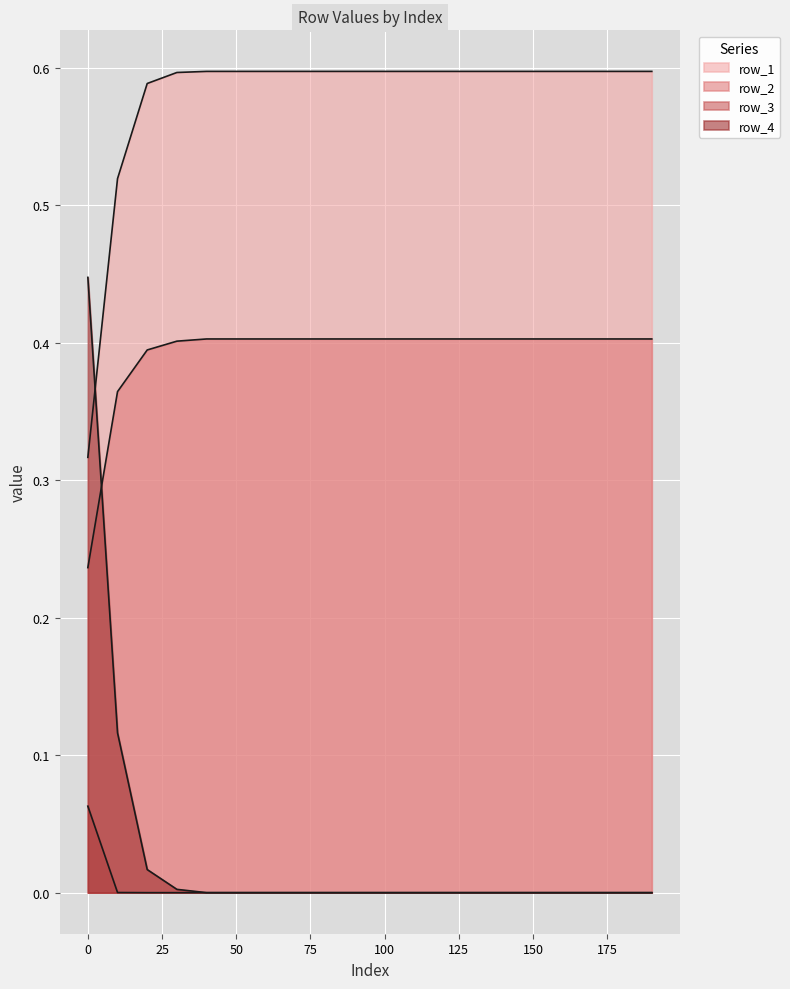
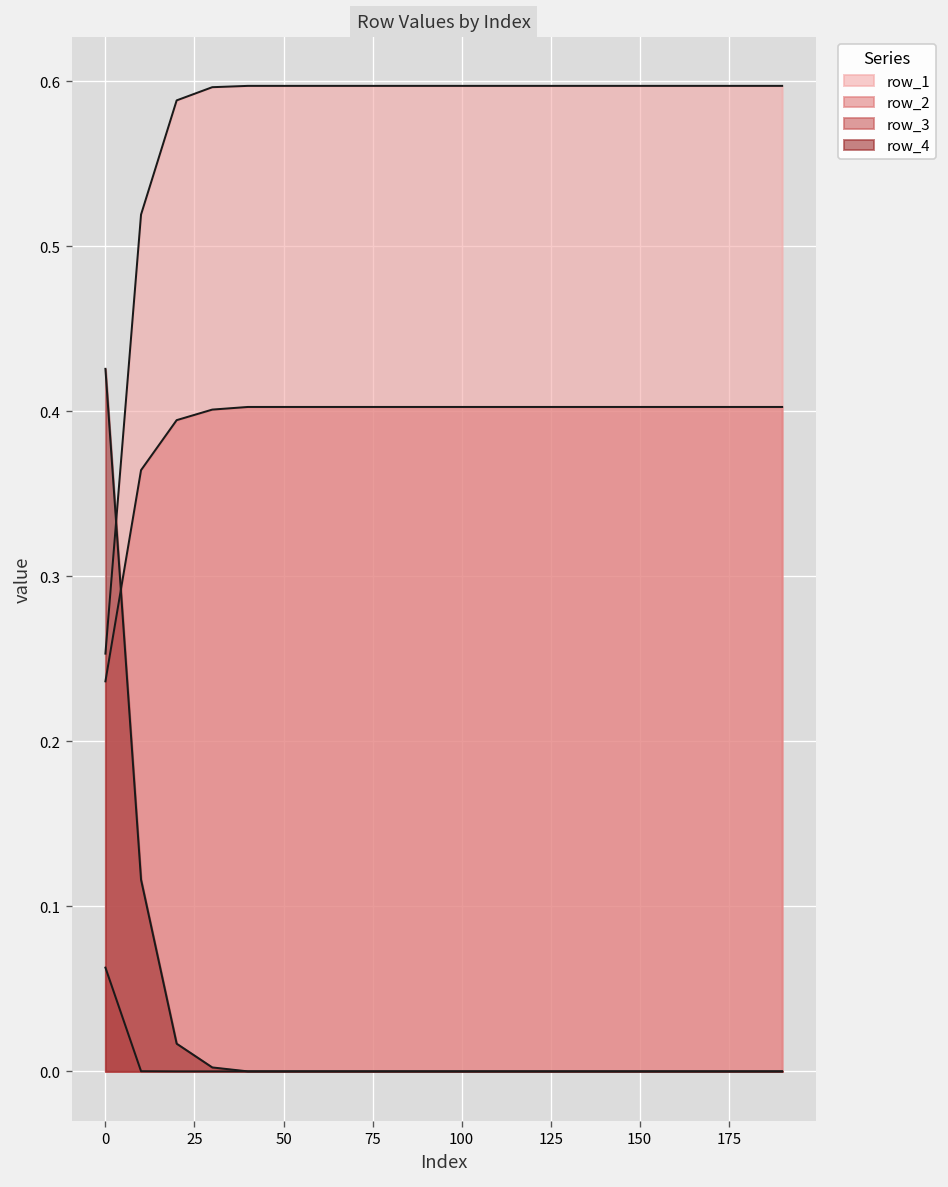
  {
    "row_1": {
-     "0": 0.317,
+     "0": 0.253,
      "50": 0.597,
      "100": 0.597,
      "150": 0.597
    },
    "row_4": {
-     "0": 0.448
+     "0": 0.426
    }
  }
